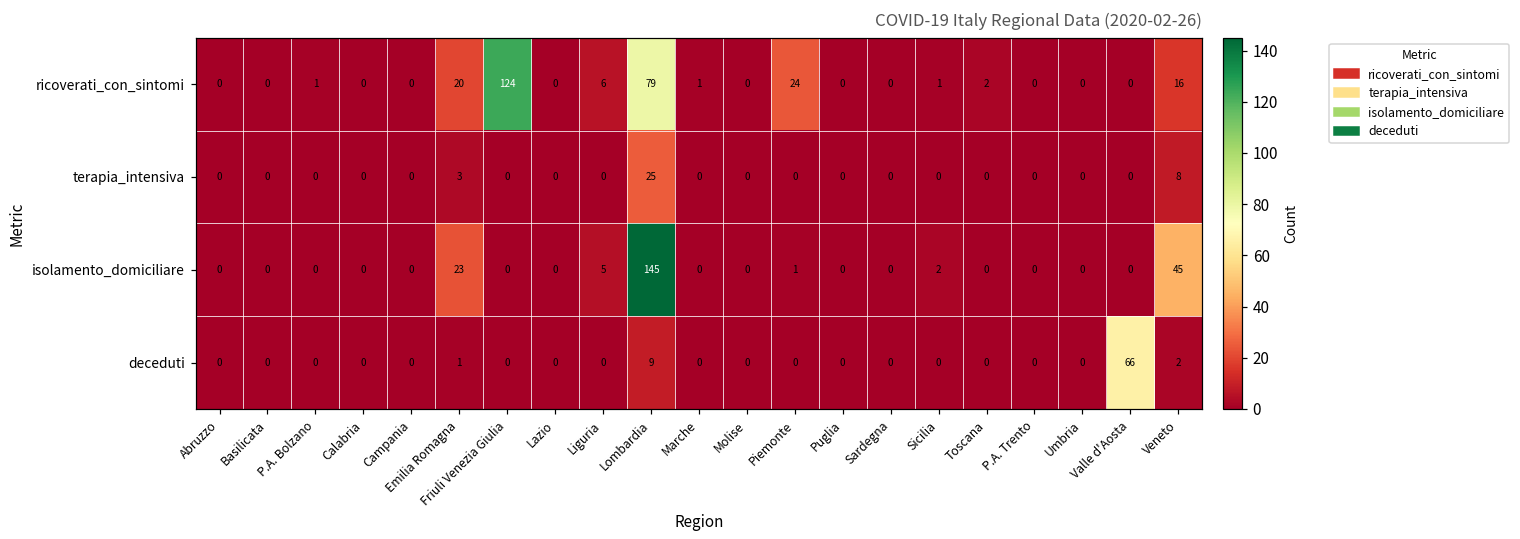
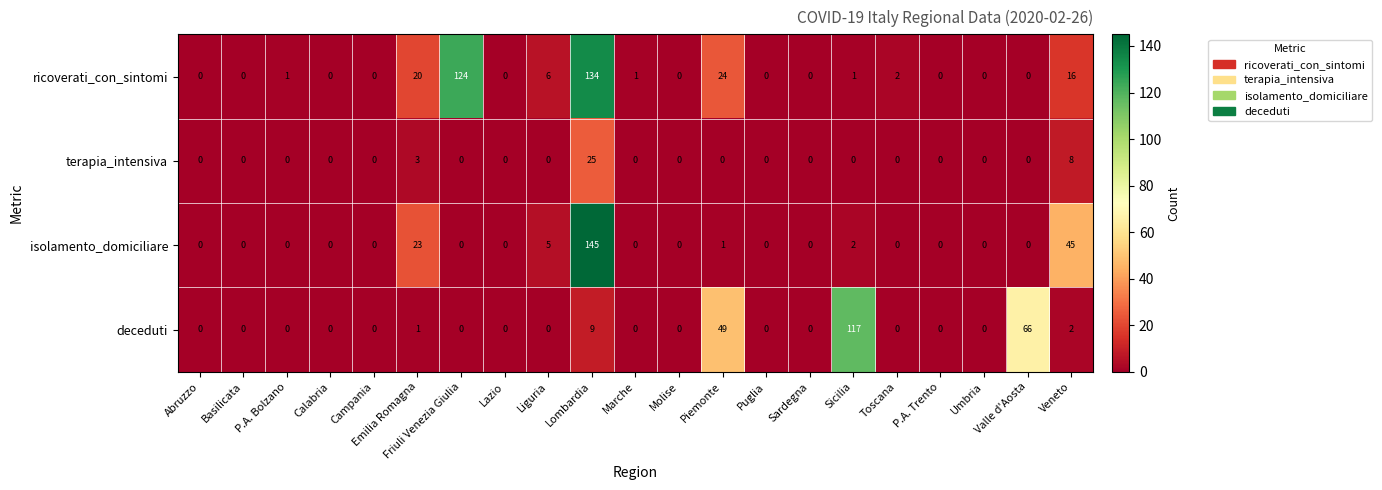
  {
    "ricoverati_con_sintomi": {
      "Abruzzo": 0,
      "Basilicata": 0,
      "P.A. Bolzano": 1,
      "Calabria": 0,
      "Campania": 0,
      "Emilia Romagna": 20,
      "Friuli Venezia Giulia": 124,
      "Lazio": 0,
      "Liguria": 6,
-     "Lombardia": 79,
+     "Lombardia": 134,
      "Marche": 1,
      "Molise": 0,
      "Piemonte": 24,
      "Puglia": 0,
      "Sardegna": 0,
      "Sicilia": 1,
      "Toscana": 2,
      "P.A. Trento": 0,
      "Umbria": 0,
      "Valle d'Aosta": 0,
      "Veneto": 16
    },
    "terapia_intensiva": {
      "Abruzzo": 0,
      "Basilicata": 0,
      "P.A. Bolzano": 0,
      "Calabria": 0,
      "Campania": 0,
      "Emilia Romagna": 3,
      "Friuli Venezia Giulia": 0,
      "Lazio": 0,
      "Liguria": 0,
      "Lombardia": 25,
      "Marche": 0,
      "Molise": 0,
      "Piemonte": 0,
      "Puglia": 0,
      "Sardegna": 0,
      "Sicilia": 0,
      "Toscana": 0,
      "P.A. Trento": 0,
      "Umbria": 0,
      "Valle d'Aosta": 0,
      "Veneto": 8
    },
    "isolamento_domiciliare": {
      "Abruzzo": 0,
      "Basilicata": 0,
      "P.A. Bolzano": 0,
      "Calabria": 0,
      "Campania": 0,
      "Emilia Romagna": 23,
      "Friuli Venezia Giulia": 0,
      "Lazio": 0,
      "Liguria": 5,
      "Lombardia": 145,
      "Marche": 0,
      "Molise": 0,
      "Piemonte": 1,
      "Puglia": 0,
      "Sardegna": 0,
      "Sicilia": 2,
      "Toscana": 0,
      "P.A. Trento": 0,
      "Umbria": 0,
      "Valle d'Aosta": 0,
      "Veneto": 45
    },
    "deceduti": {
      "Abruzzo": 0,
      "Basilicata": 0,
      "P.A. Bolzano": 0,
      "Calabria": 0,
      "Campania": 0,
      "Emilia Romagna": 1,
      "Friuli Venezia Giulia": 0,
      "Lazio": 0,
      "Liguria": 0,
      "Lombardia": 9,
      "Marche": 0,
      "Molise": 0,
-     "Piemonte": 0,
+     "Piemonte": 49,
      "Puglia": 0,
      "Sardegna": 0,
-     "Sicilia": 0,
+     "Sicilia": 117,
      "Toscana": 0,
      "P.A. Trento": 0,
      "Umbria": 0,
      "Valle d'Aosta": 66,
      "Veneto": 2
    }
  }
